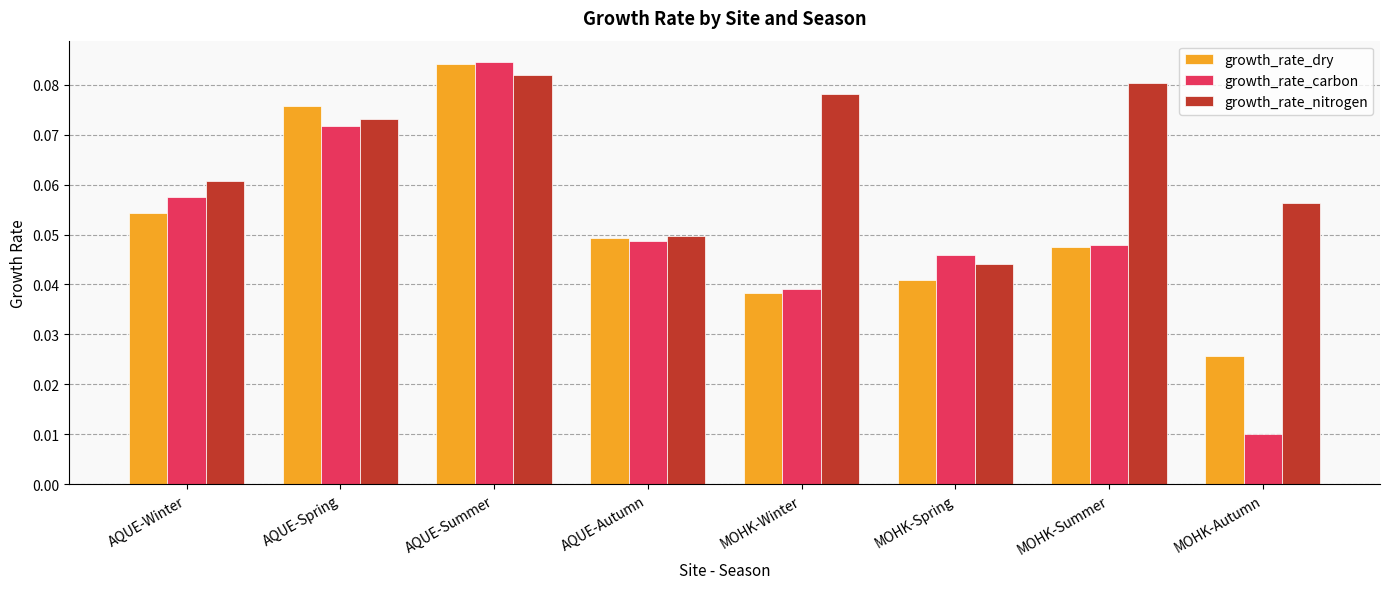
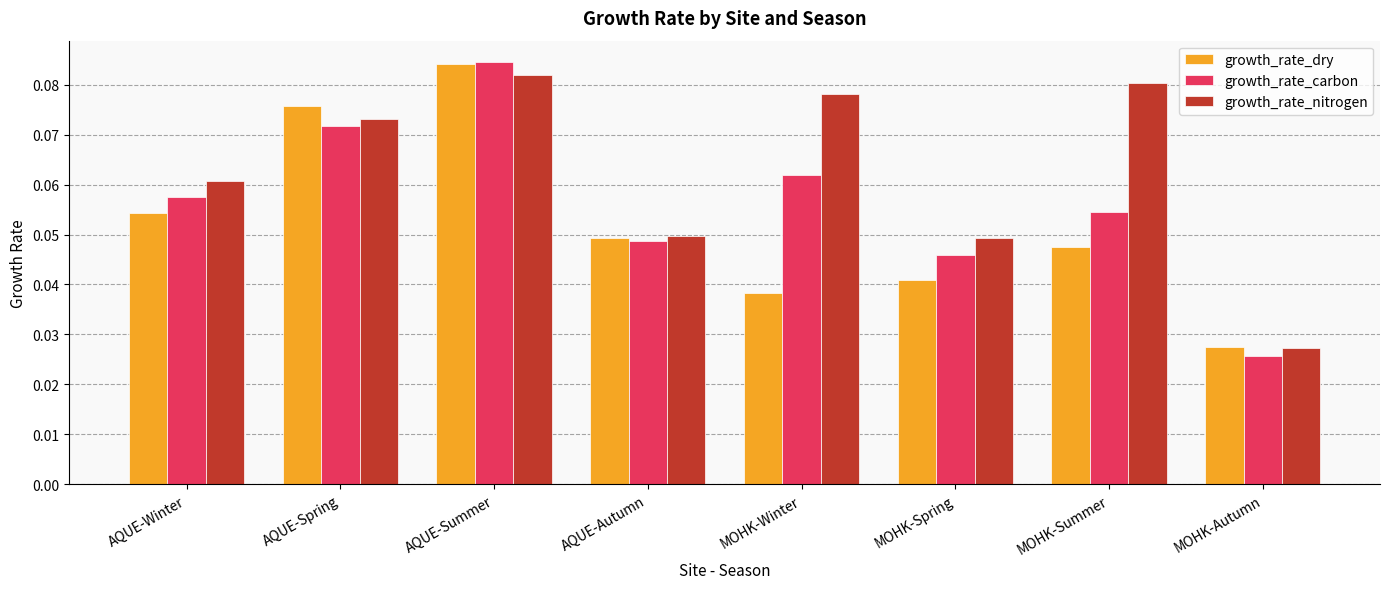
  {
    "growth_rate_dry": {
      "AQUE-Winter": 0.054,
      "AQUE-Spring": 0.076,
      "AQUE-Summer": 0.084,
      "AQUE-Autumn": 0.049,
      "MOHK-Winter": 0.038,
      "MOHK-Spring": 0.041,
      "MOHK-Summer": 0.047,
-     "MOHK-Autumn": 0.026
+     "MOHK-Autumn": 0.027
    },
    "growth_rate_carbon": {
      "AQUE-Winter": 0.058,
      "AQUE-Spring": 0.072,
      "AQUE-Summer": 0.085,
      "AQUE-Autumn": 0.049,
-     "MOHK-Winter": 0.039,
+     "MOHK-Winter": 0.062,
      "MOHK-Spring": 0.046,
-     "MOHK-Summer": 0.048,
-     "MOHK-Autumn": 0.010
+     "MOHK-Summer": 0.054,
+     "MOHK-Autumn": 0.026
    },
    "growth_rate_nitrogen": {
      "AQUE-Winter": 0.061,
      "AQUE-Spring": 0.073,
      "AQUE-Summer": 0.082,
      "AQUE-Autumn": 0.050,
      "MOHK-Winter": 0.078,
-     "MOHK-Spring": 0.044,
+     "MOHK-Spring": 0.049,
      "MOHK-Summer": 0.080,
-     "MOHK-Autumn": 0.056
+     "MOHK-Autumn": 0.027
    }
  }
